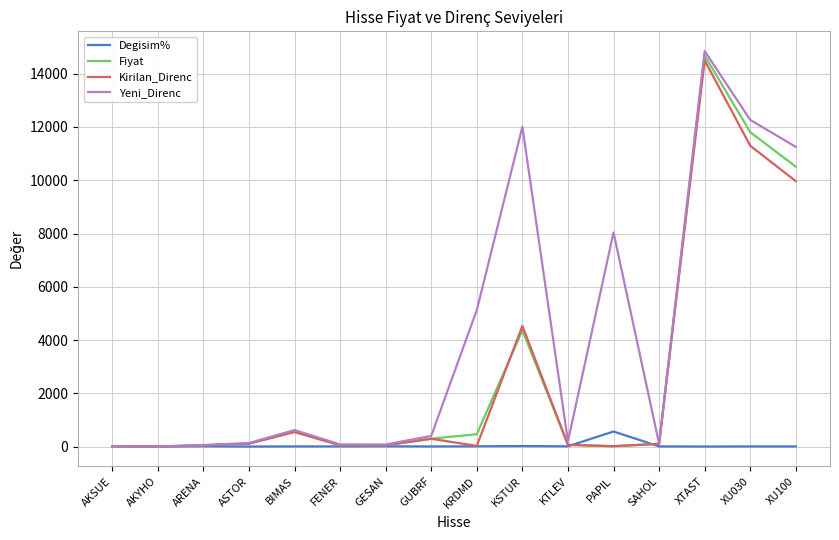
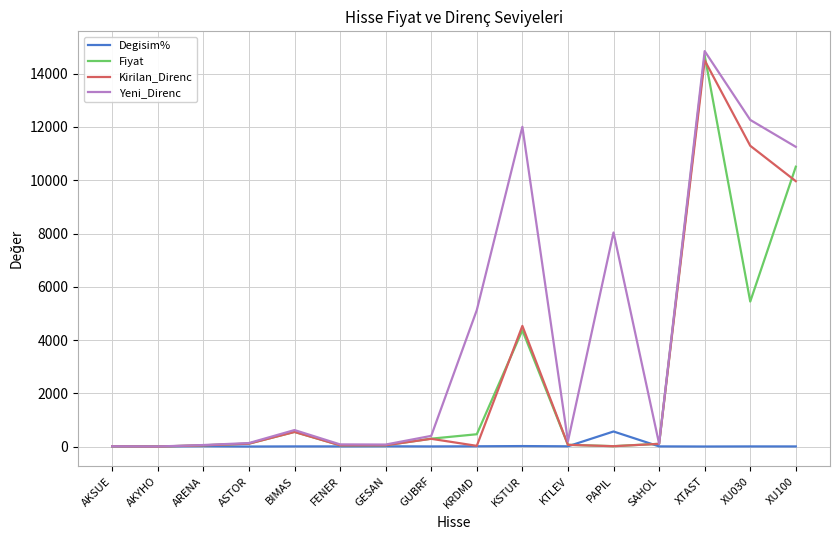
  {
    "Degisim%": {
      "ASTOR": 0,
      "BIMAS": 0,
      "GUBRF": 0,
      "KSTUR": 0,
      "PAPIL": 600,
      "XTAST": 0,
      "XU030": 0,
      "XU100": 0
    },
    "Fiyat": {
      "KRDMD": 500,
      "KSTUR": 4400,
      "XTAST": 14700,
-     "XU030": 11800,
+     "XU030": 5400,
      "XU100": 10500
    },
    "Kirilan_Direnc": {
      "KSTUR": 4500,
      "XTAST": 14500,
      "XU030": 11300,
      "XU100": 10000
    },
    "Yeni_Direnc": {
      "GUBRF": 400,
      "KRDMD": 5100,
      "KSTUR": 12000,
      "KTLEV": 200,
      "PAPIL": 8000,
      "XTAST": 14800,
      "XU030": 12300,
      "XU100": 11300
    }
  }
